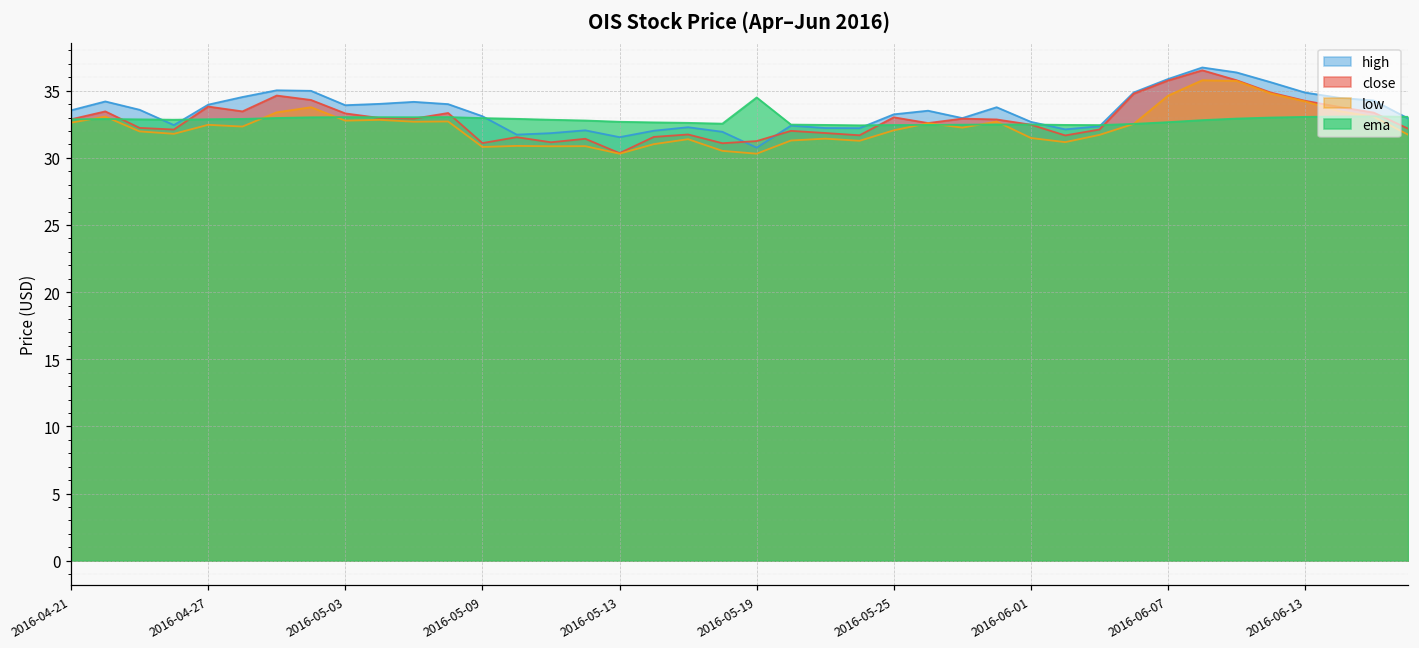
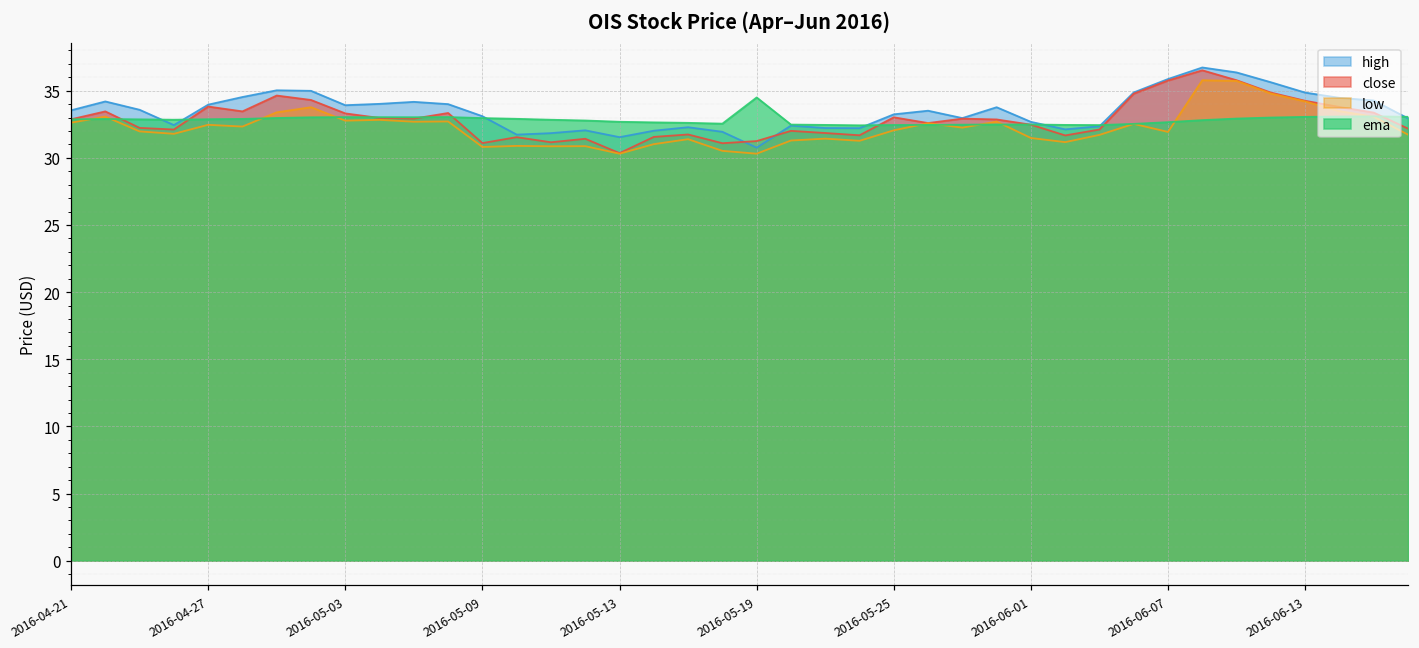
  {
    "high": {
      "2016-04-21": 33.5,
      "2016-05-03": 33.9,
      "2016-05-13": 31.5,
      "2016-05-19": 30.8,
      "2016-05-25": 33.2,
      "2016-06-13": 34.9
    },
    "close": {
      "2016-05-03": 33.3,
      "2016-05-09": 31.1,
      "2016-05-19": 31.3,
      "2016-05-25": 33.0
    },
    "low": {
      "2016-04-21": 32.6,
      "2016-04-27": 32.5,
      "2016-05-03": 32.8,
      "2016-05-09": 30.8,
      "2016-05-19": 30.3,
      "2016-05-25": 32.0,
      "2016-06-01": 31.5,
-     "2016-06-07": 34.6
+     "2016-06-07": 31.9
    },
    "ema": {
      "2016-04-27": 32.9,
      "2016-05-03": 33.0,
      "2016-05-13": 32.7,
      "2016-05-19": 34.5,
      "2016-05-25": 32.4,
      "2016-06-07": 32.7,
      "2016-06-13": 33.1
    }
  }
